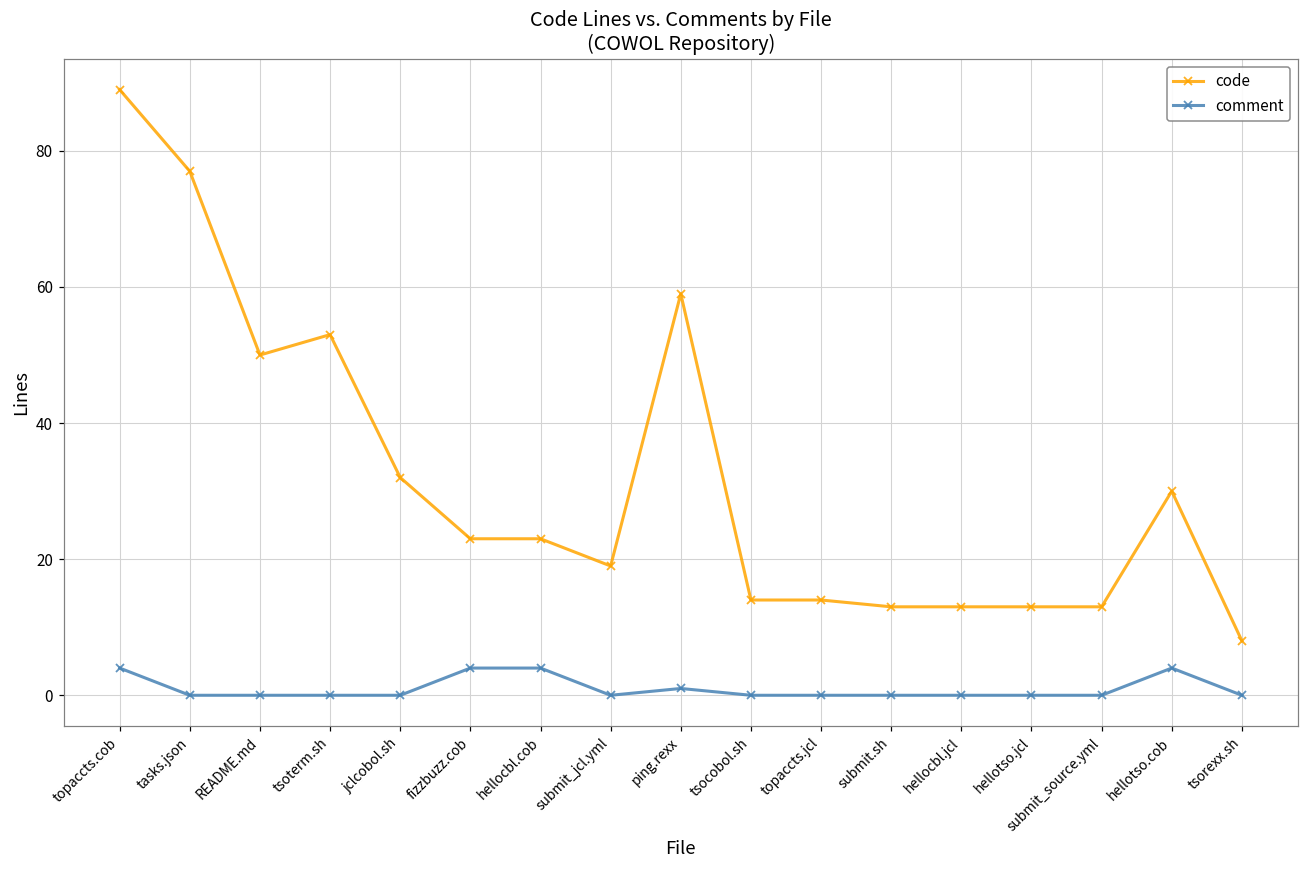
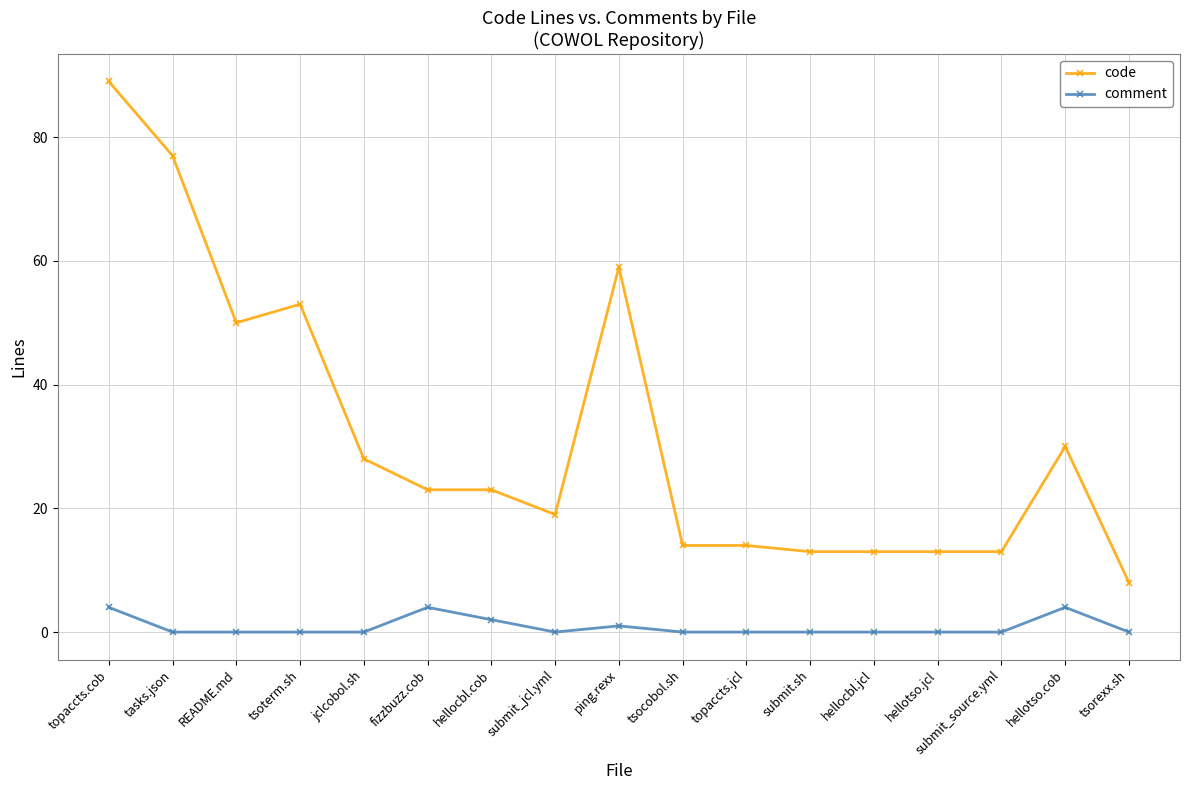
  {
    "code": {
      "topaccts.cob": 89,
      "tasks.json": 77,
      "README.md": 50,
      "tsoterm.sh": 53,
-     "jclcobol.sh": 32,
+     "jclcobol.sh": 28,
      "fizzbuzz.cob": 23,
      "hellocbl.cob": 23,
      "submit_jcl.yml": 19,
      "ping.rexx": 59,
      "tsocobol.sh": 14,
      "topaccts.jcl": 14,
      "submit.sh": 13,
      "hellocbl.jcl": 13,
      "hellotso.jcl": 13,
      "submit_source.yml": 13,
      "hellotso.cob": 30,
      "tsorexx.sh": 8
    },
    "comment": {
      "topaccts.cob": 4,
      "tasks.json": 0,
      "README.md": 0,
      "tsoterm.sh": 0,
      "jclcobol.sh": 0,
      "fizzbuzz.cob": 4,
-     "hellocbl.cob": 4,
+     "hellocbl.cob": 2,
      "submit_jcl.yml": 0,
      "ping.rexx": 1,
      "tsocobol.sh": 0,
      "topaccts.jcl": 0,
      "submit.sh": 0,
      "hellocbl.jcl": 0,
      "hellotso.jcl": 0,
      "submit_source.yml": 0,
      "hellotso.cob": 4,
      "tsorexx.sh": 0
    }
  }
